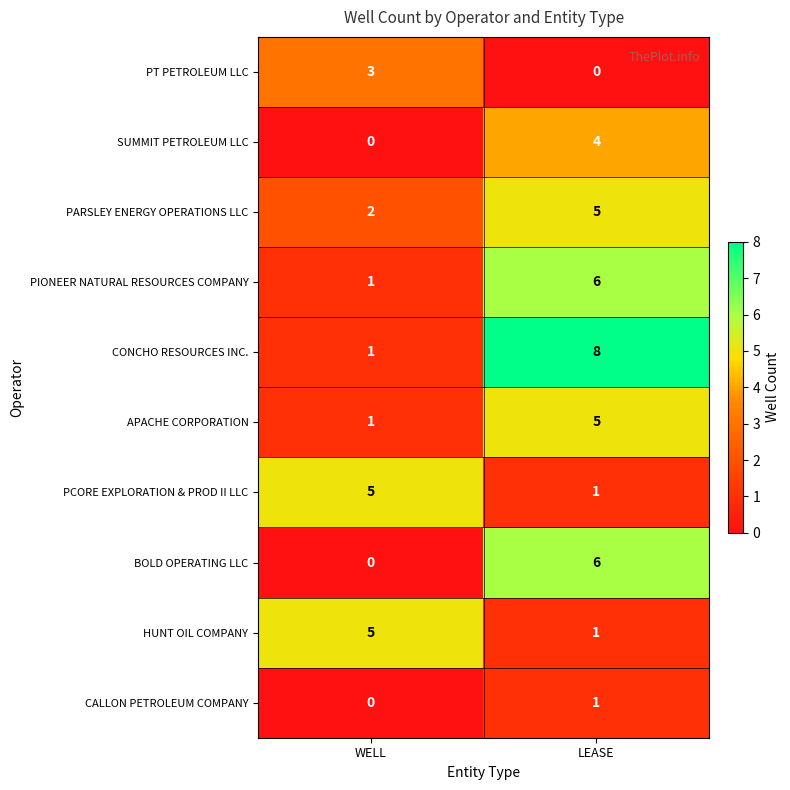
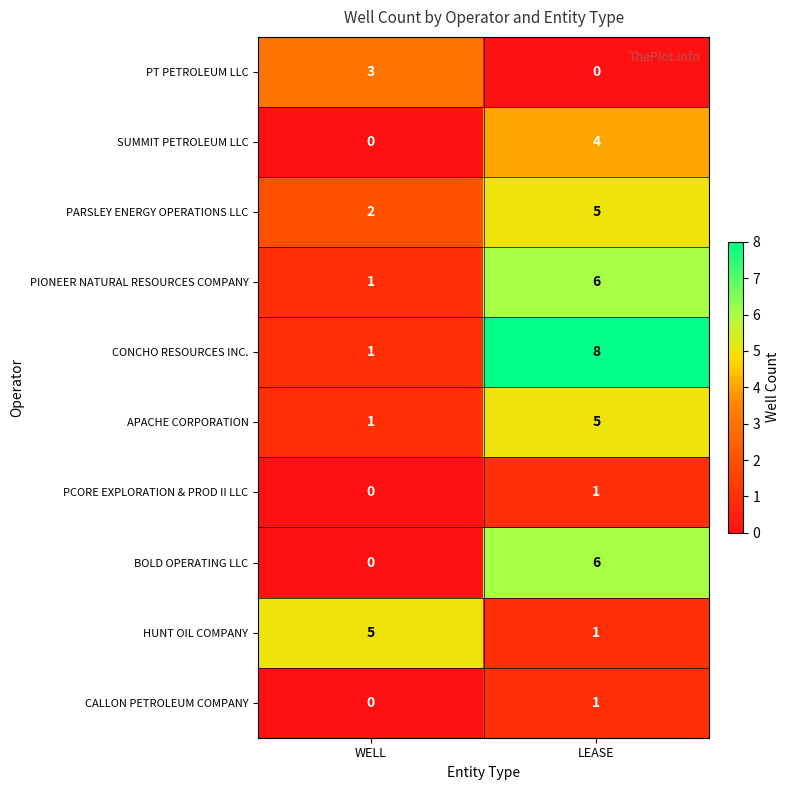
  {
    "PT PETROLEUM LLC": {
      "WELL": 3
    },
    "SUMMIT PETROLEUM LLC": {
      "WELL": 0,
      "LEASE": 4
    },
    "PARSLEY ENERGY OPERATIONS LLC": {
      "WELL": 2,
      "LEASE": 5
    },
    "PIONEER NATURAL RESOURCES COMPANY": {
      "WELL": 1,
      "LEASE": 6
    },
    "CONCHO RESOURCES INC.": {
      "WELL": 1,
      "LEASE": 8
    },
    "APACHE CORPORATION": {
      "WELL": 1,
      "LEASE": 5
    },
    "PCORE EXPLORATION & PROD II LLC": {
-     "WELL": 5,
+     "WELL": 0,
      "LEASE": 1
    },
    "BOLD OPERATING LLC": {
      "WELL": 0,
      "LEASE": 6
    },
    "HUNT OIL COMPANY": {
      "WELL": 5,
      "LEASE": 1
    },
    "CALLON PETROLEUM COMPANY": {
      "WELL": 0,
      "LEASE": 1
    }
  }
